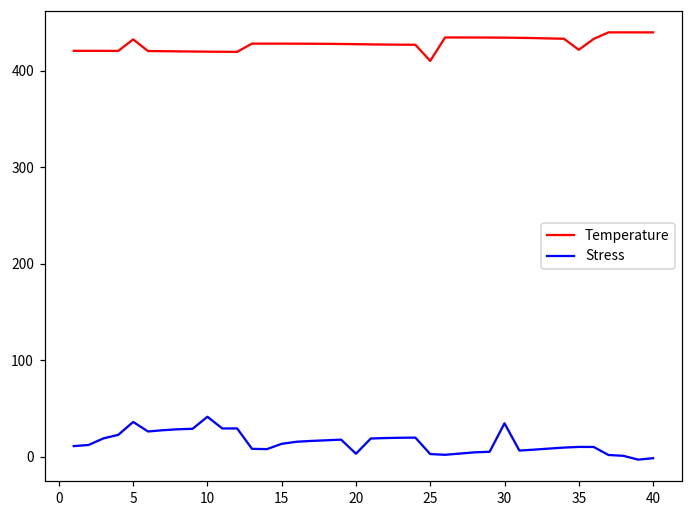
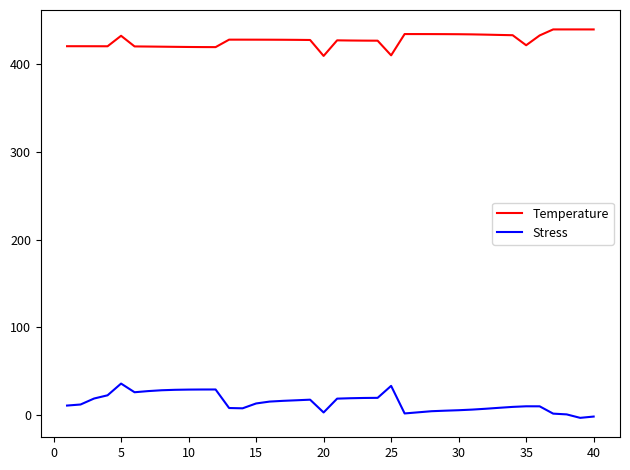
  {
    "Temperature": {
      "5": 430,
      "10": 420,
      "15": 430,
-     "20": 430,
+     "20": 410,
      "25": 410,
      "30": 430,
      "35": 420,
      "40": 440
    },
    "Stress": {
      "5": 40,
-     "10": 40,
+     "10": 30,
      "15": 10,
      "20": 0,
-     "25": 0,
-     "30": 30,
+     "25": 30,
+     "30": 10,
      "35": 10,
      "40": 0
    }
  }
